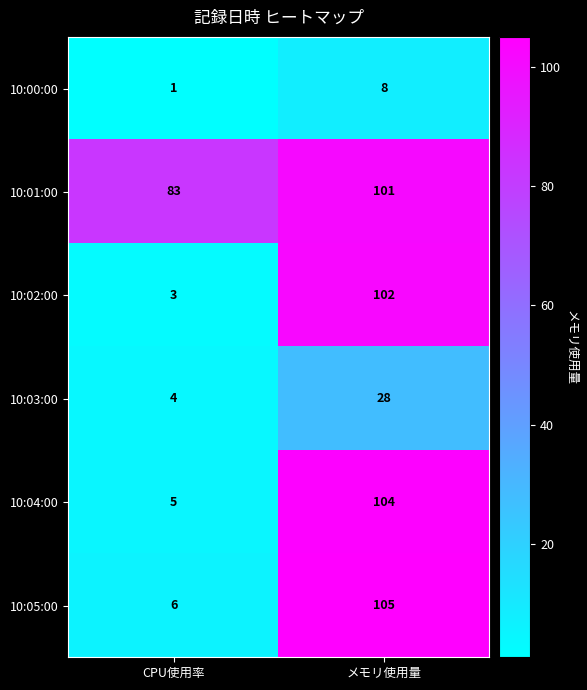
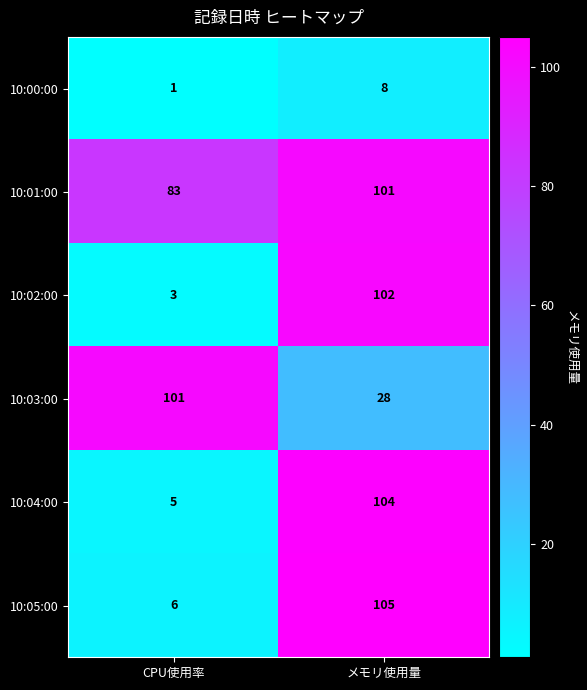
  {
    "10:00:00": {
      "CPU使用率": 1,
      "メモリ使用量": 8
    },
    "10:01:00": {
      "CPU使用率": 83,
      "メモリ使用量": 101
    },
    "10:02:00": {
      "CPU使用率": 3,
      "メモリ使用量": 102
    },
    "10:03:00": {
-     "CPU使用率": 4,
+     "CPU使用率": 101,
      "メモリ使用量": 28
    },
    "10:04:00": {
      "CPU使用率": 5,
      "メモリ使用量": 104
    },
    "10:05:00": {
      "CPU使用率": 6,
      "メモリ使用量": 105
    }
  }
